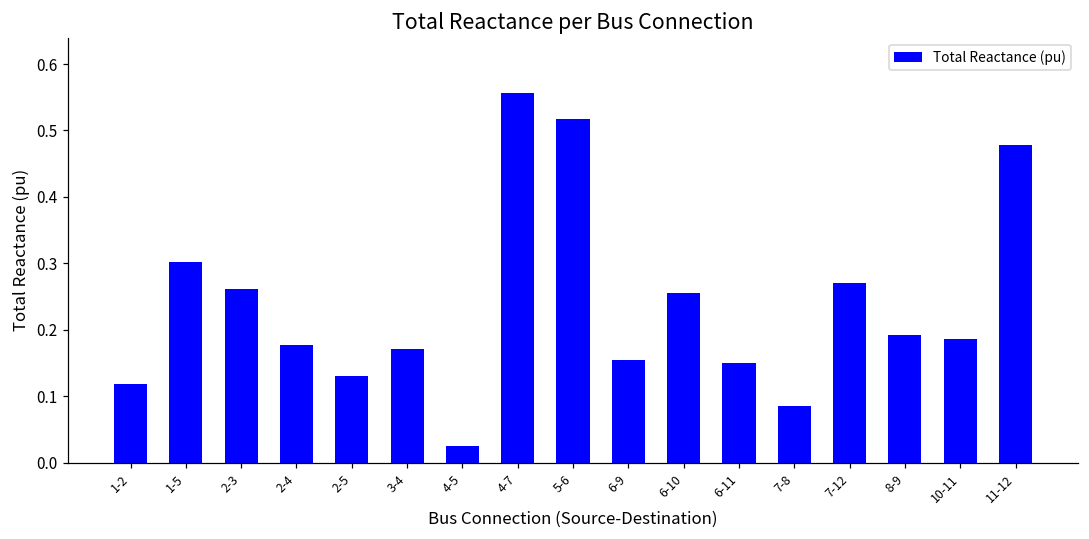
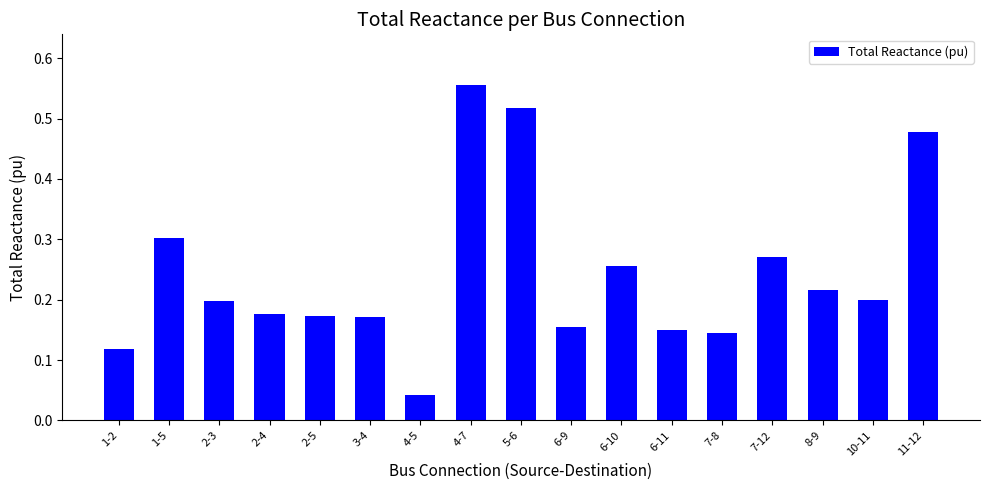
  {
    "1-2": 0.12,
    "1-5": 0.30,
-   "2-3": 0.26,
+   "2-3": 0.20,
    "2-4": 0.18,
-   "2-5": 0.13,
+   "2-5": 0.17,
    "3-4": 0.17,
-   "4-5": 0.03,
+   "4-5": 0.04,
    "4-7": 0.56,
    "5-6": 0.52,
    "6-9": 0.15,
    "6-10": 0.26,
    "6-11": 0.15,
-   "7-8": 0.08,
+   "7-8": 0.14,
    "7-12": 0.27,
-   "8-9": 0.19,
-   "10-11": 0.19,
+   "8-9": 0.22,
+   "10-11": 0.20,
    "11-12": 0.48
  }
